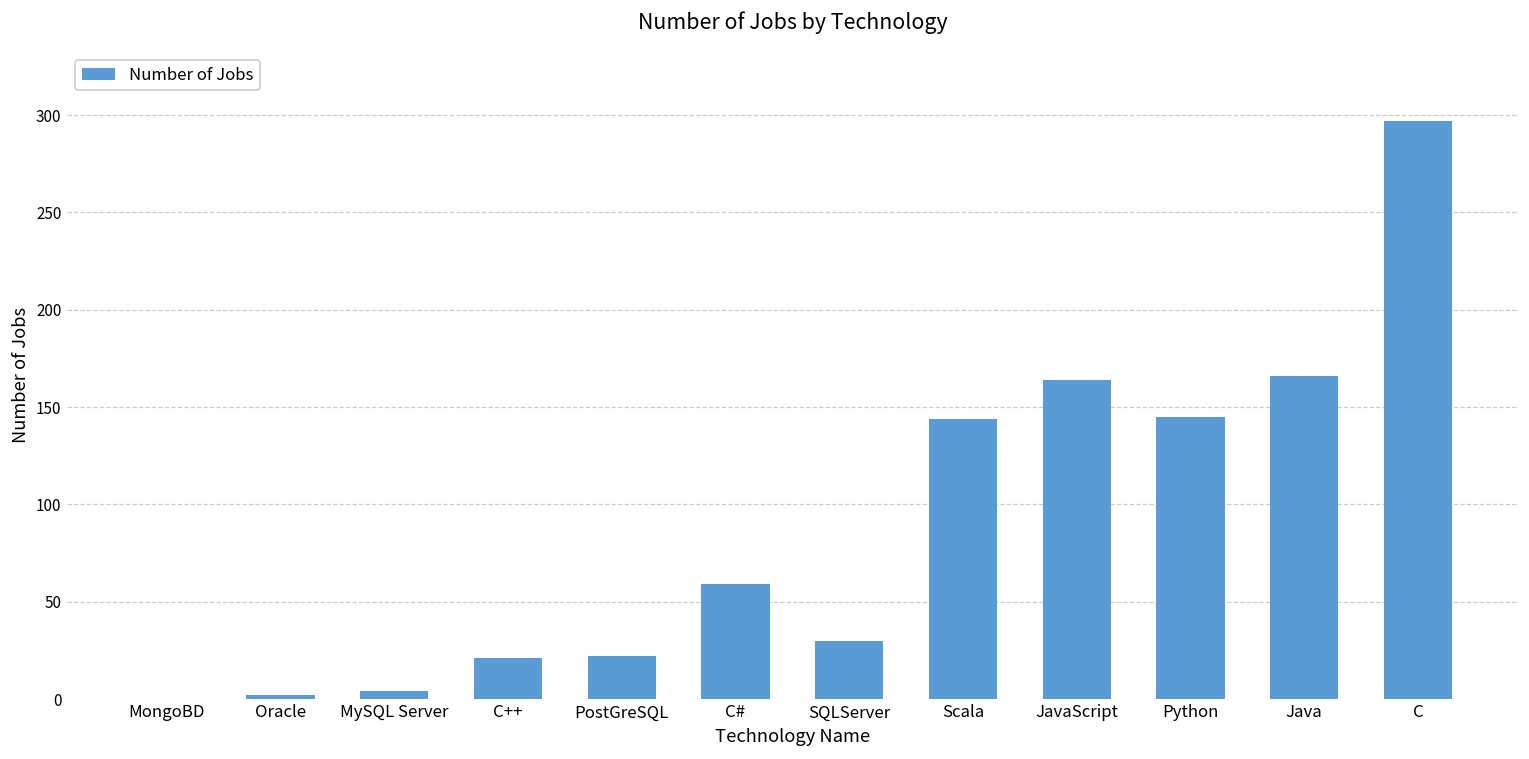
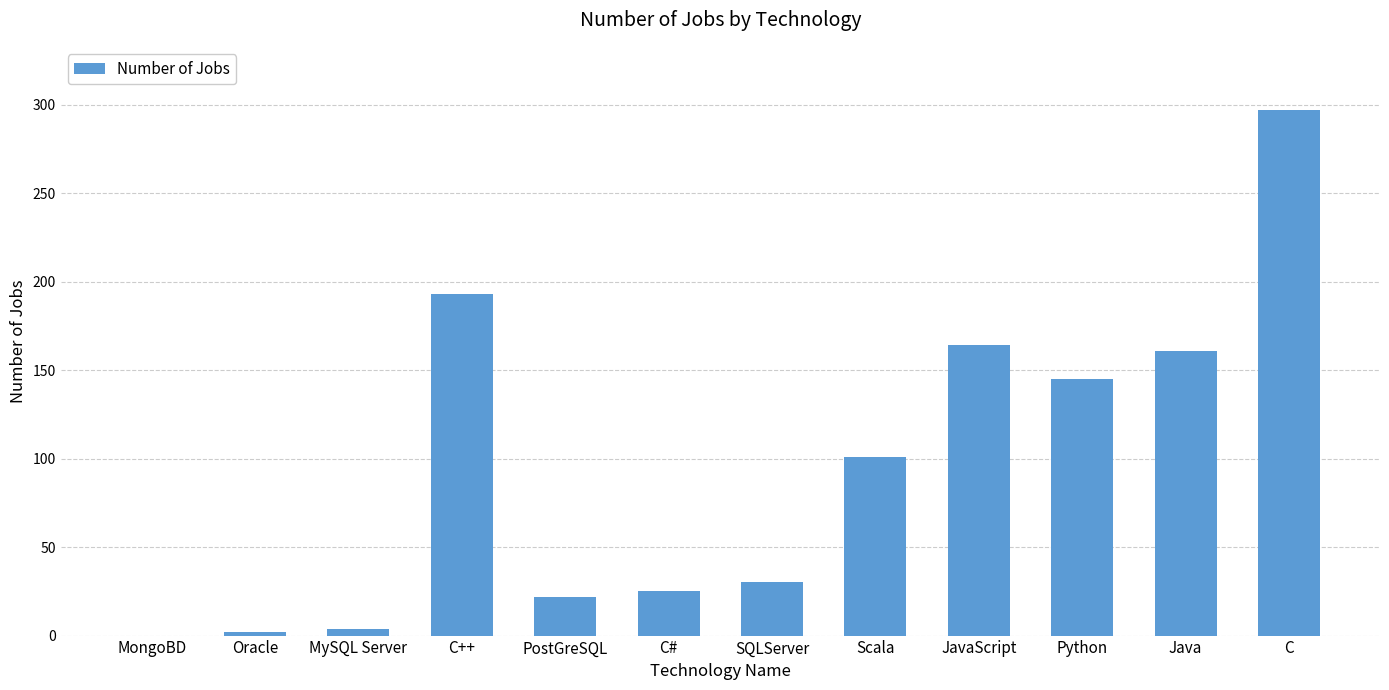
  {
    "MongoBD": 0,
    "Oracle": 2,
    "MySQL Server": 4,
-   "C++": 21,
+   "C++": 193,
    "PostGreSQL": 22,
-   "C#": 59,
+   "C#": 25,
    "SQLServer": 30,
-   "Scala": 144,
+   "Scala": 101,
    "JavaScript": 164,
    "Python": 145,
-   "Java": 166,
+   "Java": 161,
    "C": 297
  }
